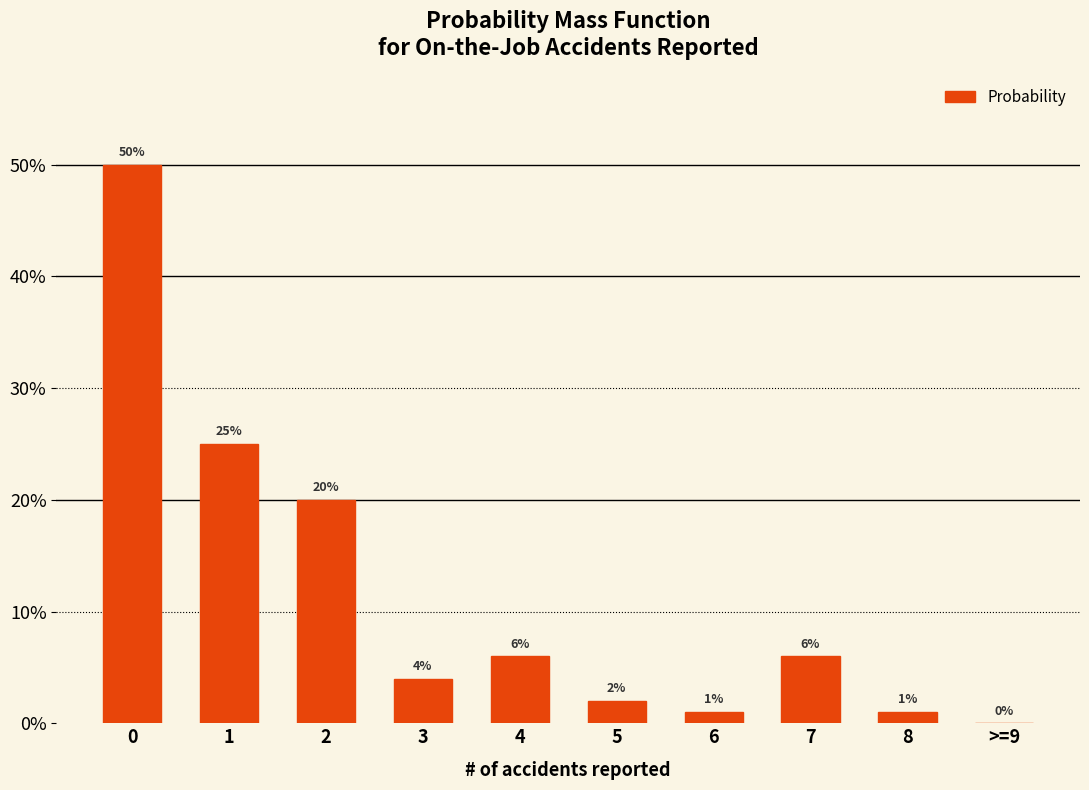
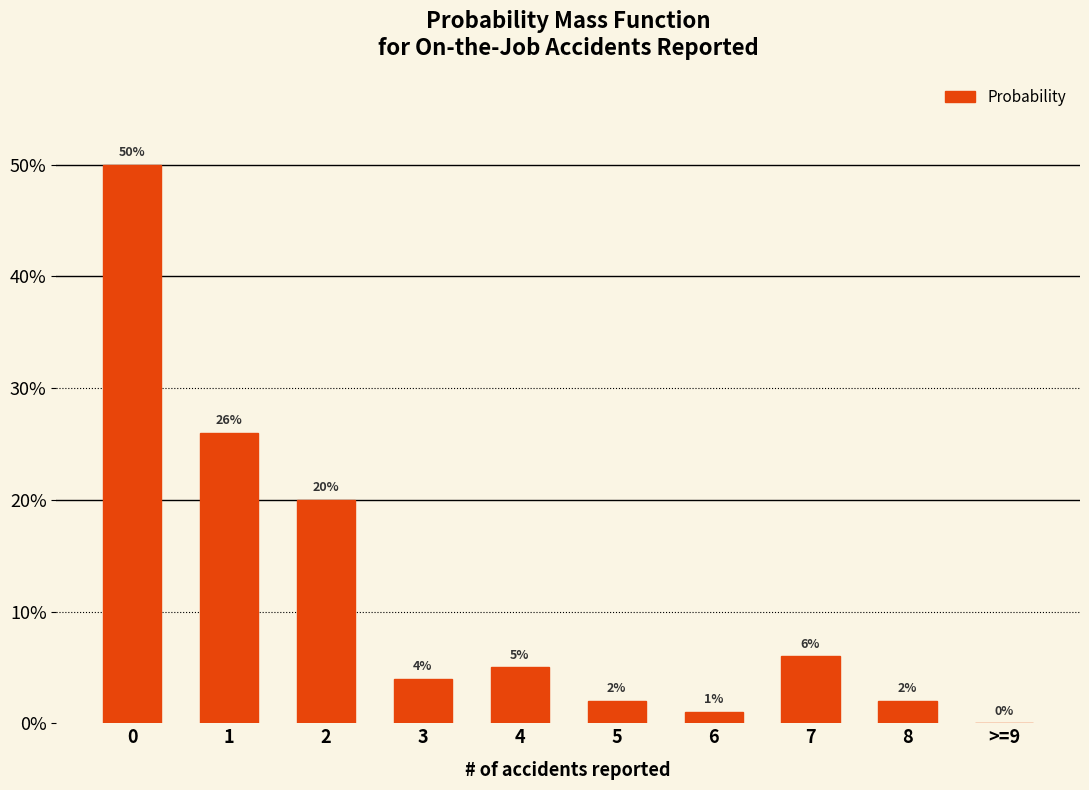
  {
    "0": "50%",
-   "1": "25%",
+   "1": "26%",
    "2": "20%",
    "3": "4%",
-   "4": "6%",
+   "4": "5%",
    "5": "2%",
    "6": "1%",
    "7": "6%",
-   "8": "1%",
+   "8": "2%",
    ">=9": "0%"
  }
